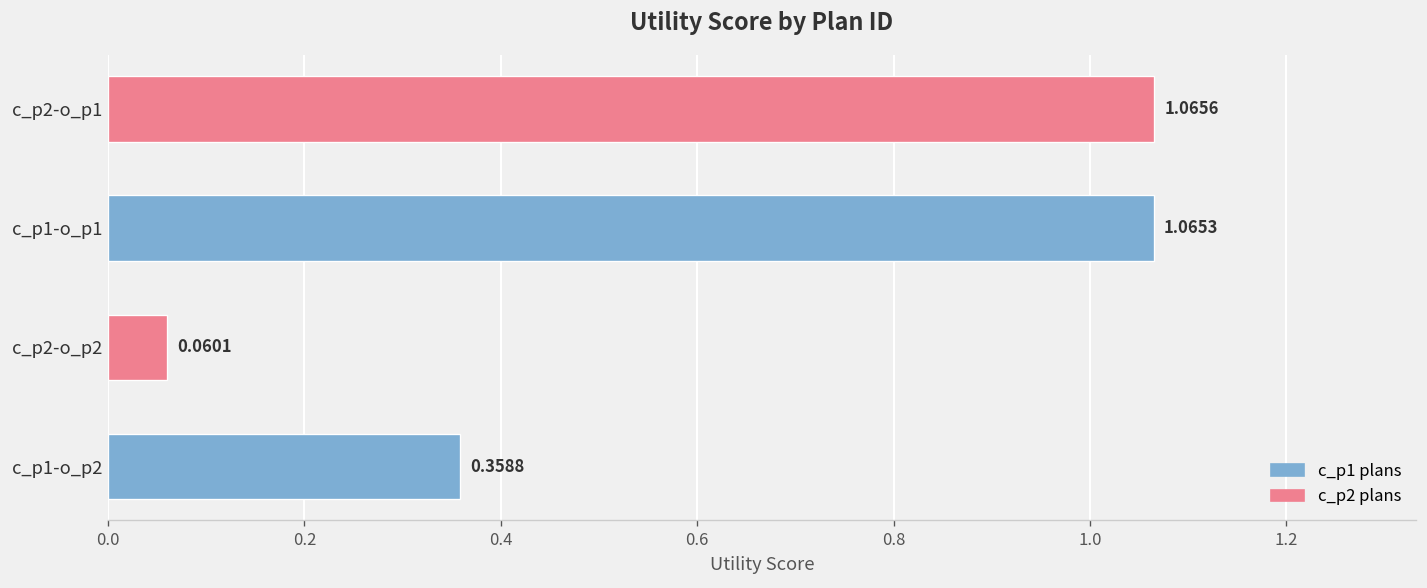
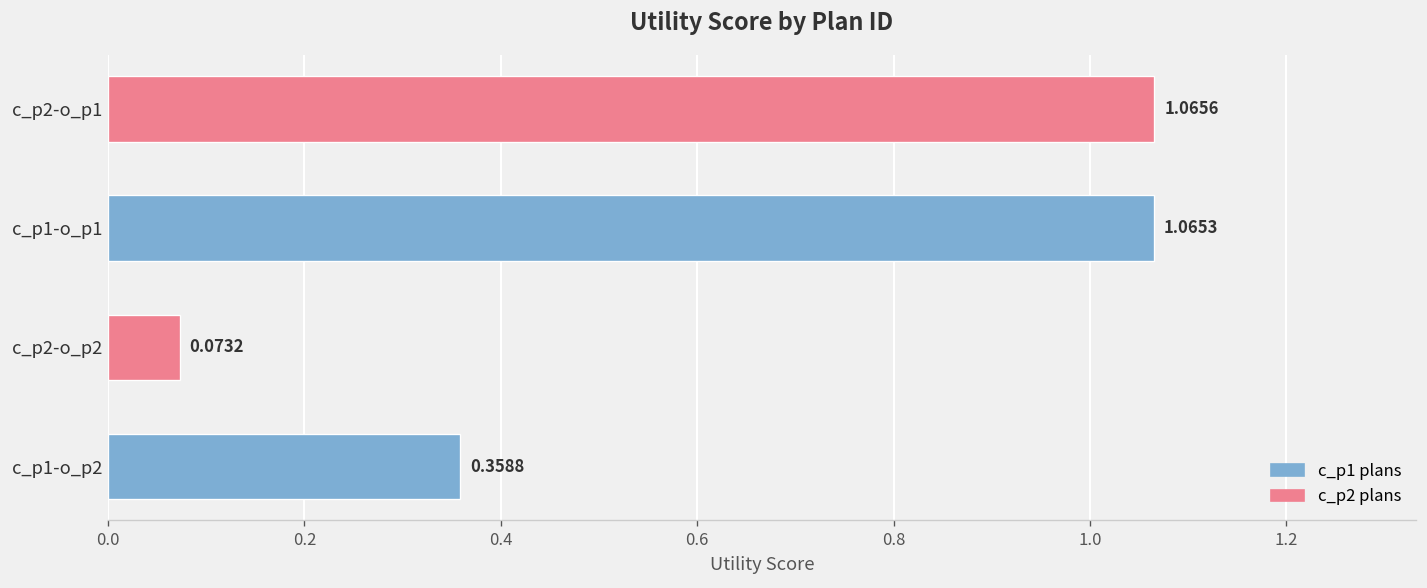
  {
    "c_p2-o_p1": 1.0656,
    "c_p1-o_p1": 1.0653,
-   "c_p2-o_p2": 0.0601,
+   "c_p2-o_p2": 0.0732,
    "c_p1-o_p2": 0.3588
  }
